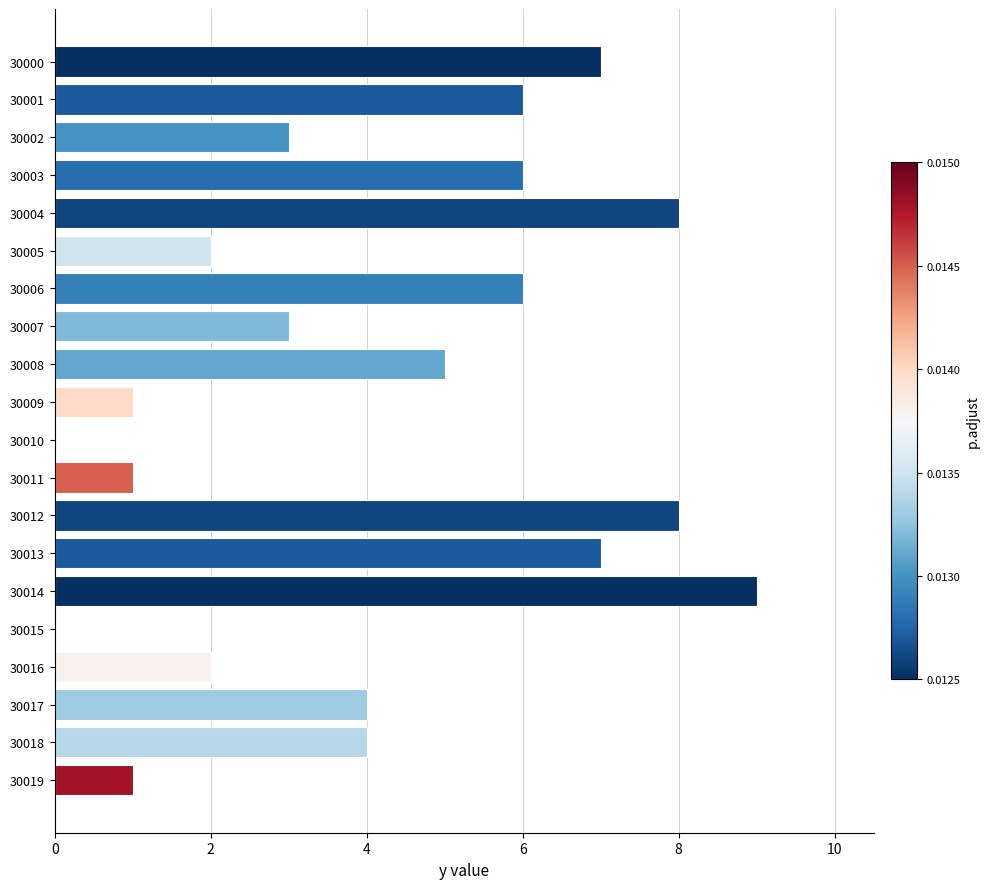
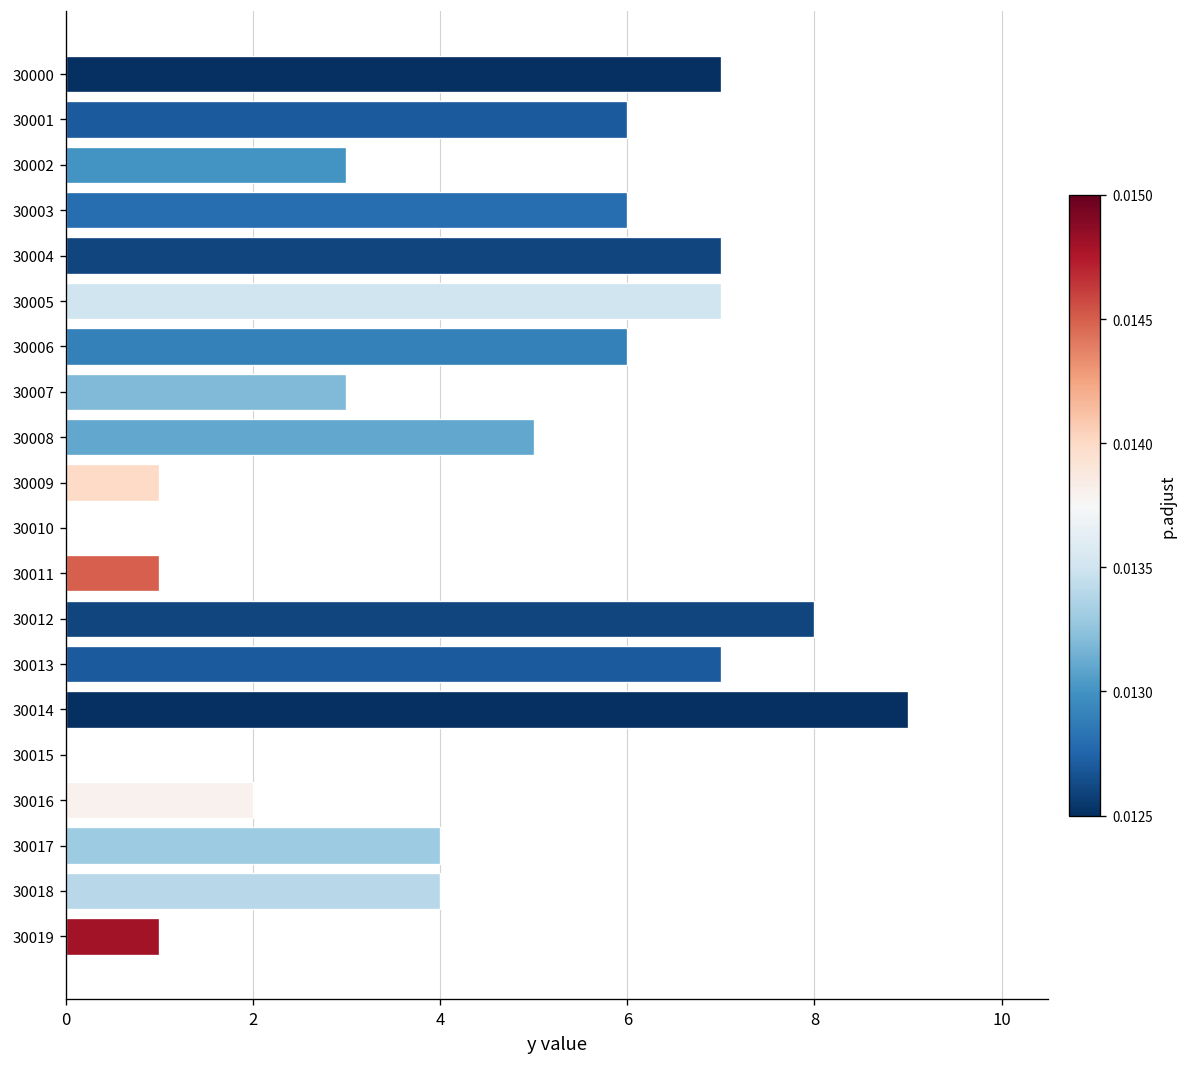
  {
    "30000": 7,
    "30001": 6,
    "30002": 3,
    "30003": 6,
-   "30004": 8,
-   "30005": 2,
+   "30004": 7,
+   "30005": 7,
    "30006": 6,
    "30007": 3,
    "30008": 5,
    "30009": 1,
    "30010": 0,
    "30011": 1,
    "30012": 8,
    "30013": 7,
    "30014": 9,
    "30015": 0,
    "30016": 2,
    "30017": 4,
    "30018": 4,
    "30019": 1
  }
